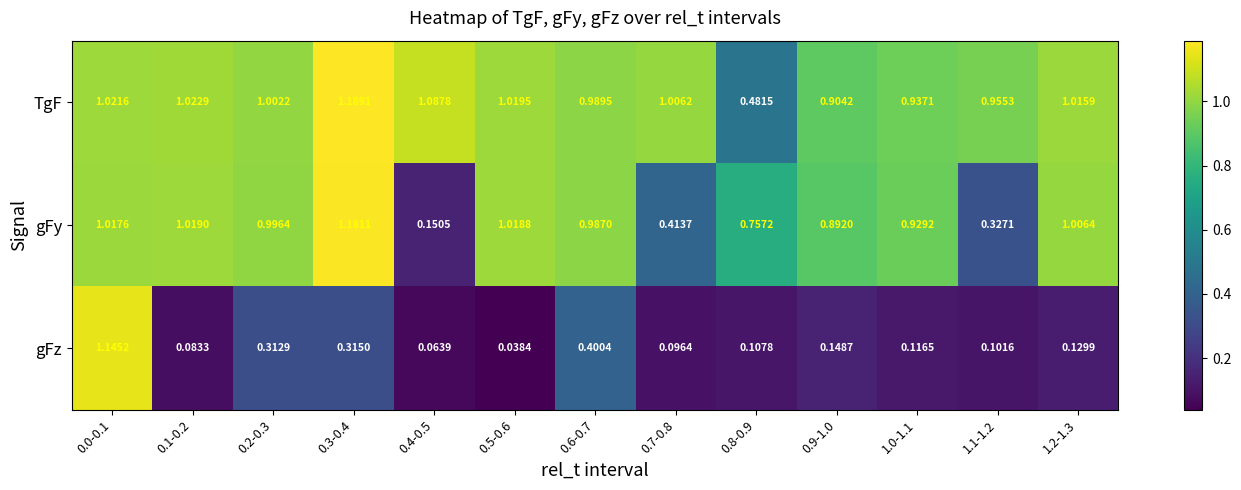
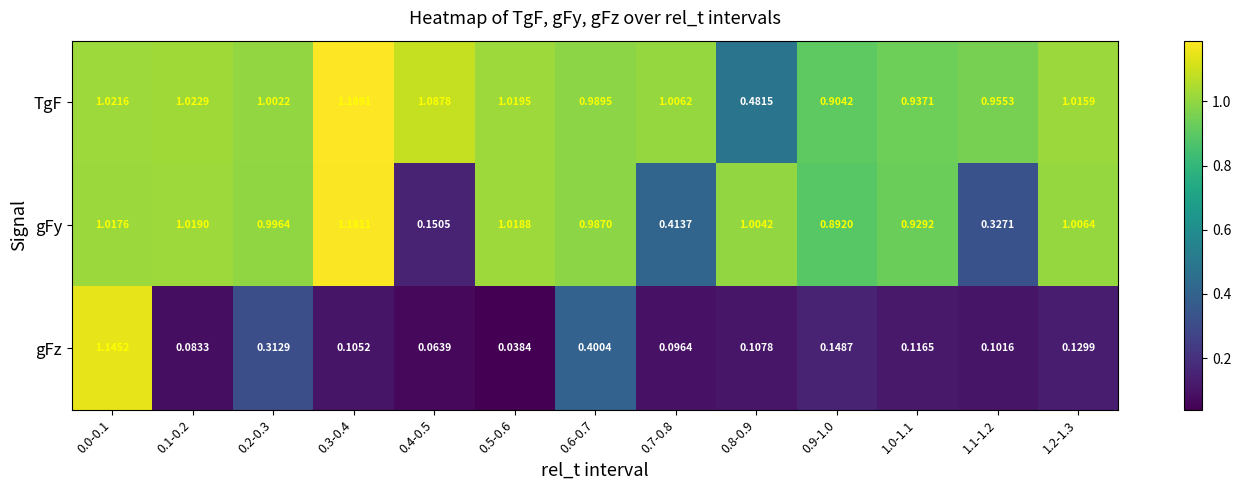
  {
    "TgF": {
      "0.0-0.1": 1.0216,
      "0.1-0.2": 1.0229,
      "0.2-0.3": 1.0022,
      "0.4-0.5": 1.0878,
      "0.5-0.6": 1.0195,
      "0.6-0.7": 0.9895,
      "0.7-0.8": 1.0062,
      "0.8-0.9": 0.4815,
      "0.9-1.0": 0.9042,
      "1.0-1.1": 0.9371,
      "1.1-1.2": 0.9553,
      "1.2-1.3": 1.0159
    },
    "gFy": {
      "0.0-0.1": 1.0176,
      "0.1-0.2": 1.0190,
      "0.2-0.3": 0.9964,
      "0.4-0.5": 0.1505,
      "0.5-0.6": 1.0188,
      "0.6-0.7": 0.9870,
      "0.7-0.8": 0.4137,
-     "0.8-0.9": 0.7572,
+     "0.8-0.9": 1.0042,
      "0.9-1.0": 0.8920,
      "1.0-1.1": 0.9292,
      "1.1-1.2": 0.3271,
      "1.2-1.3": 1.0064
    },
    "gFz": {
      "0.1-0.2": 0.0833,
      "0.2-0.3": 0.3129,
-     "0.3-0.4": 0.3150,
+     "0.3-0.4": 0.1052,
      "0.4-0.5": 0.0639,
      "0.5-0.6": 0.0384,
      "0.6-0.7": 0.4004,
      "0.7-0.8": 0.0964,
      "0.8-0.9": 0.1078,
      "0.9-1.0": 0.1487,
      "1.0-1.1": 0.1165,
      "1.1-1.2": 0.1016,
      "1.2-1.3": 0.1299
    }
  }
